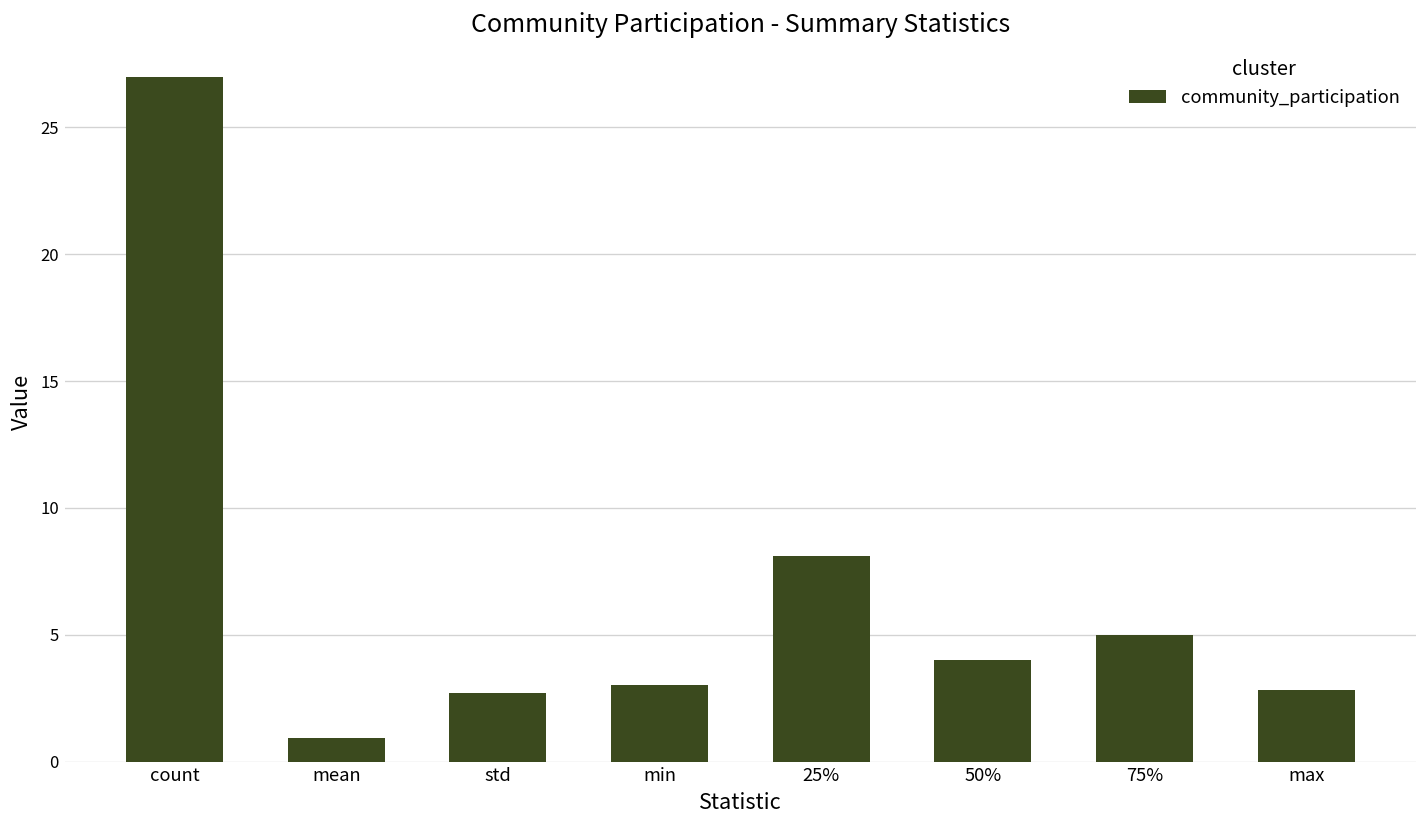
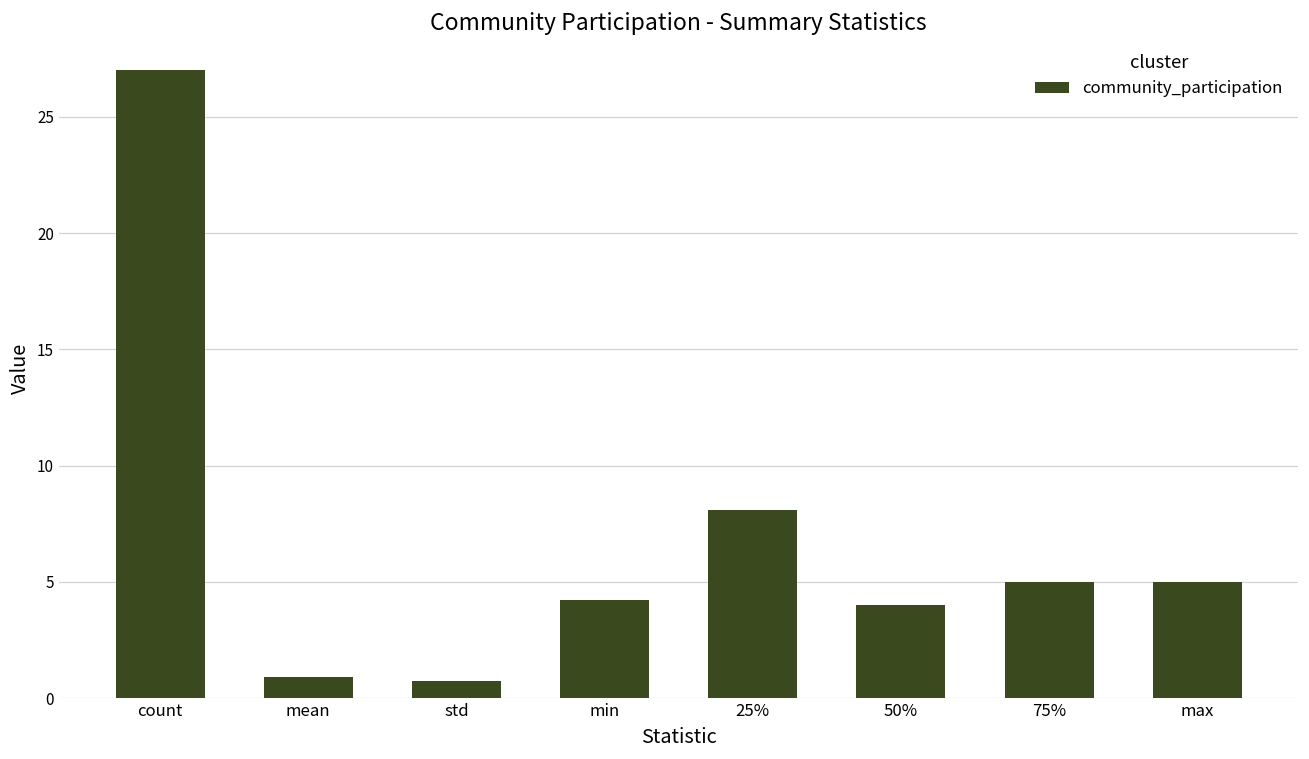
  {
    "count": 27.0,
    "mean": 0.9,
-   "std": 2.7,
-   "min": 3.0,
+   "std": 0.7,
+   "min": 4.2,
    "25%": 8.1,
    "50%": 4.0,
    "75%": 5.0,
-   "max": 2.8
+   "max": 5.0
  }
